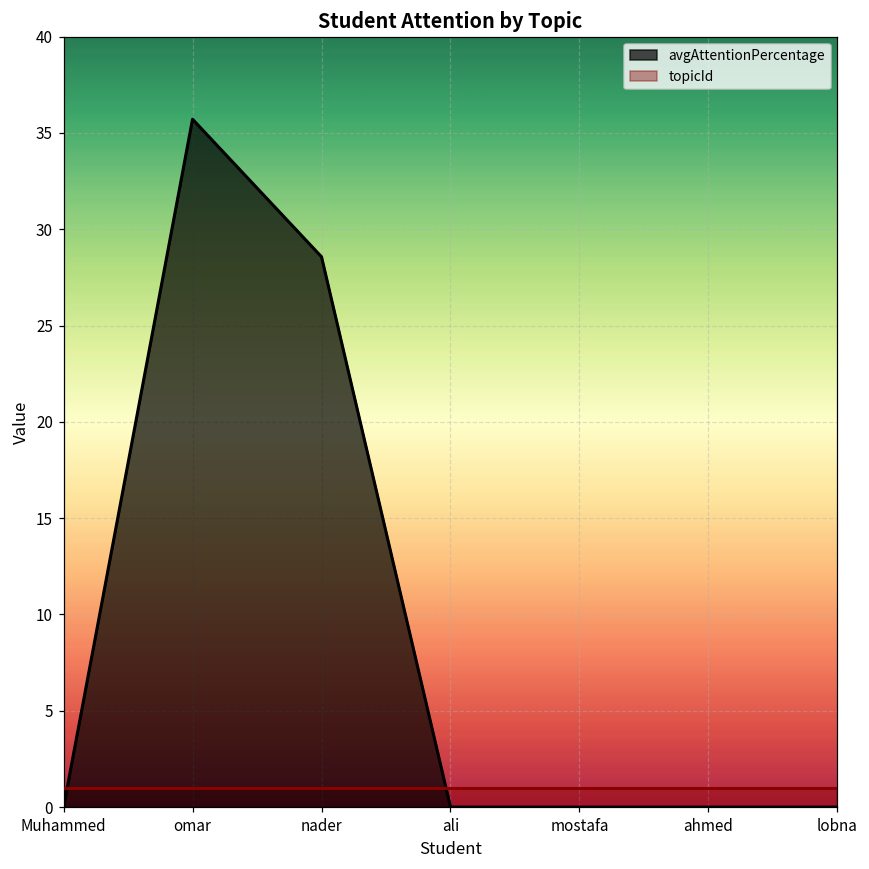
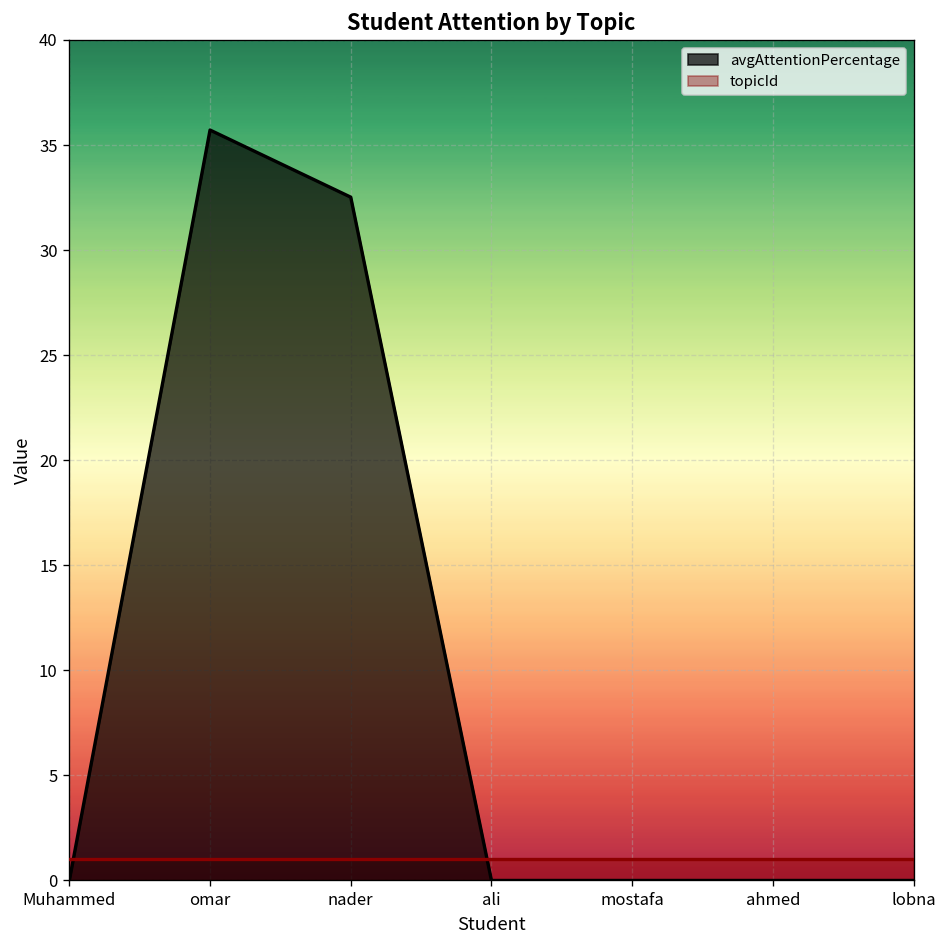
  {
    "avgAttentionPercentage": {
      "Muhammed": 0.0,
      "omar": 35.7,
-     "nader": 28.6,
+     "nader": 32.5,
      "ali": 0.0,
      "mostafa": 0.0,
      "ahmed": 0.0,
      "lobna": 0.0
    },
    "topicId": {
      "Muhammed": 1.0,
      "omar": 1.0,
      "nader": 1.0,
      "ali": 1.0,
      "mostafa": 1.0,
      "ahmed": 1.0,
      "lobna": 1.0
    }
  }
